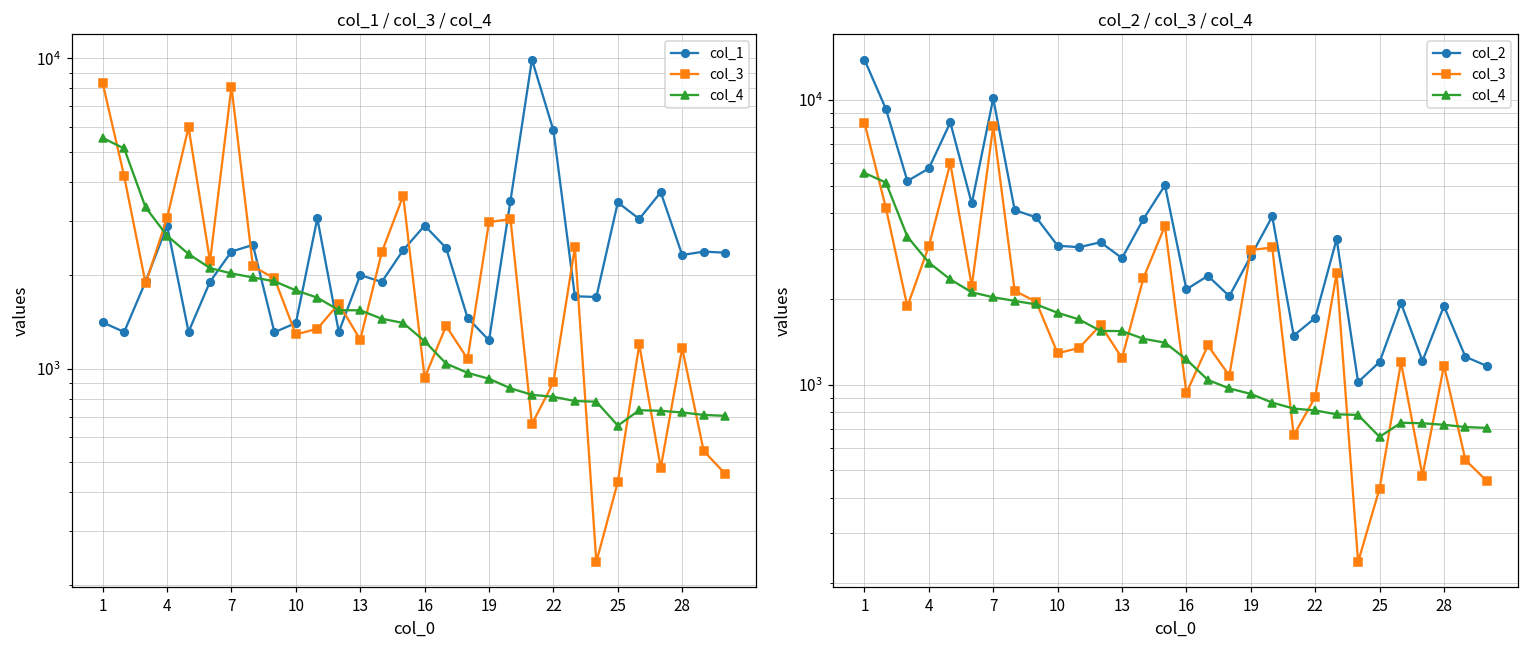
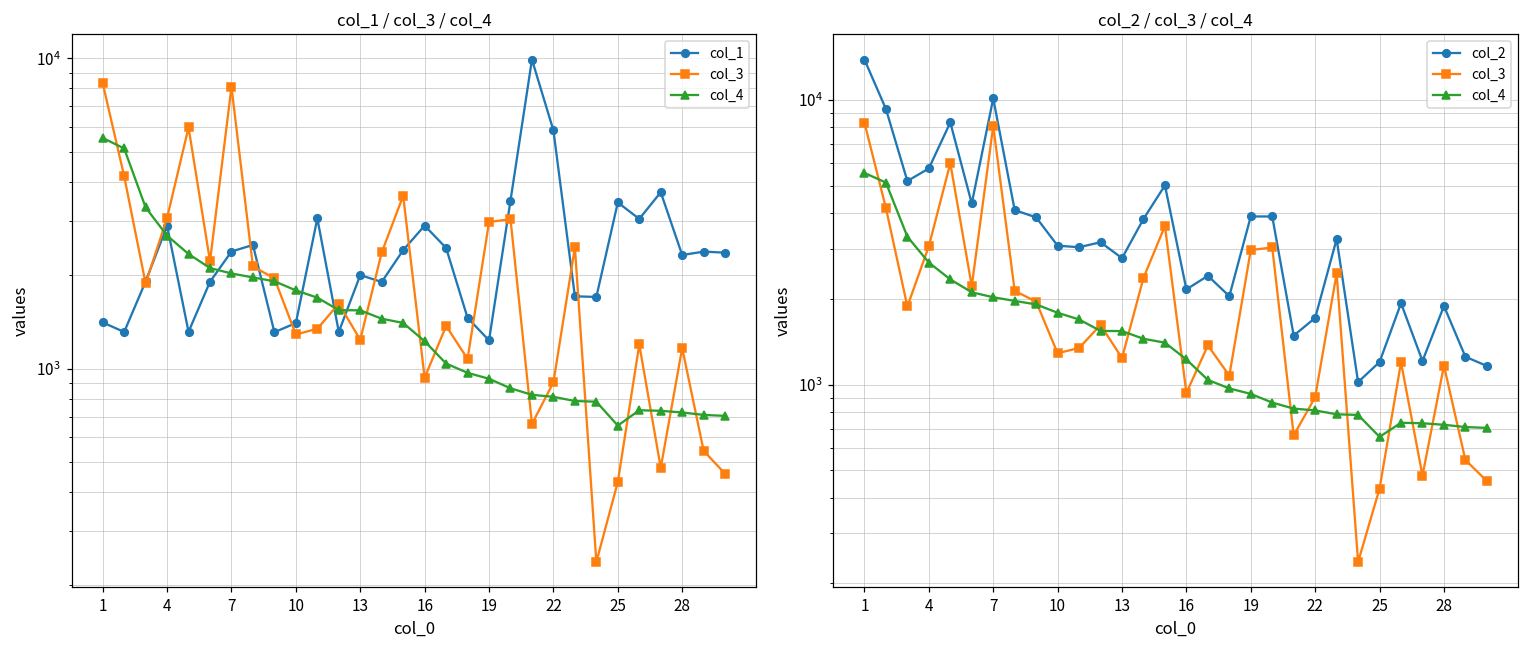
  {
    "col_1 / col_3 / col_4": {
      "col_1": {
        "1": 1400,
        "4": 2900,
        "7": 2400,
        "10": 1400,
        "13": 2000,
        "16": 2900,
        "19": 1200,
        "22": 5900,
        "25": 3400,
        "28": 2300
      },
      "col_3": {
        "1": 8300,
        "4": 3100,
        "7": 8100,
        "10": 1300,
        "13": 1200,
        "16": 930,
        "19": 3000,
        "22": 900,
        "25": 430,
        "28": 1170
      },
      "col_4": {
        "1": 5500,
        "4": 2700,
        "7": 2000,
        "10": 1800,
        "13": 1500,
        "16": 1200,
        "19": 930,
        "22": 810,
        "25": 660,
        "28": 720
      }
    },
    "col_2 / col_3 / col_4": {
      "col_2": {
        "1": 14000,
        "4": 5700,
        "7": 10100,
        "10": 3100,
        "13": 2800,
        "16": 2200,
-       "19": 2800,
+       "19": 3900,
        "22": 1700,
        "25": 1200,
        "28": 1900
      },
      "col_3": {
        "1": 8300,
        "4": 3100,
        "7": 8100,
        "10": 1300,
        "13": 1200,
        "16": 930,
        "19": 3000,
        "22": 900,
        "25": 430,
        "28": 1200
      },
      "col_4": {
        "1": 5500,
        "4": 2700,
        "7": 2000,
        "10": 1800,
        "13": 1500,
        "16": 1200,
        "19": 930,
        "22": 810,
        "25": 660,
        "28": 720
      }
    }
  }
